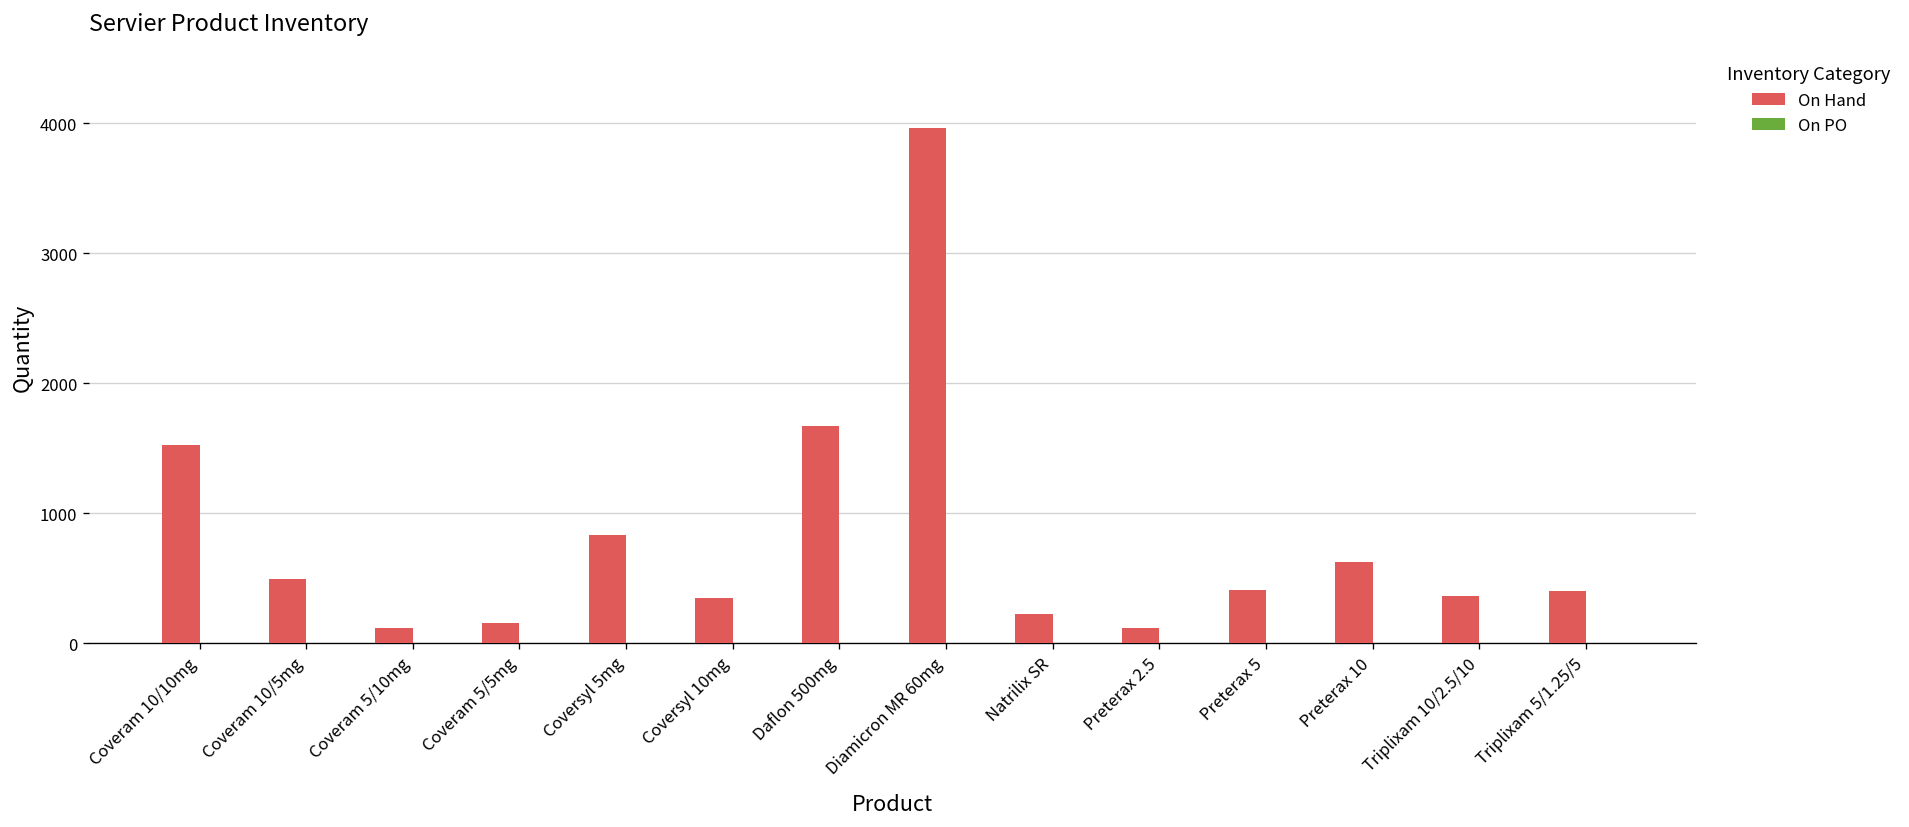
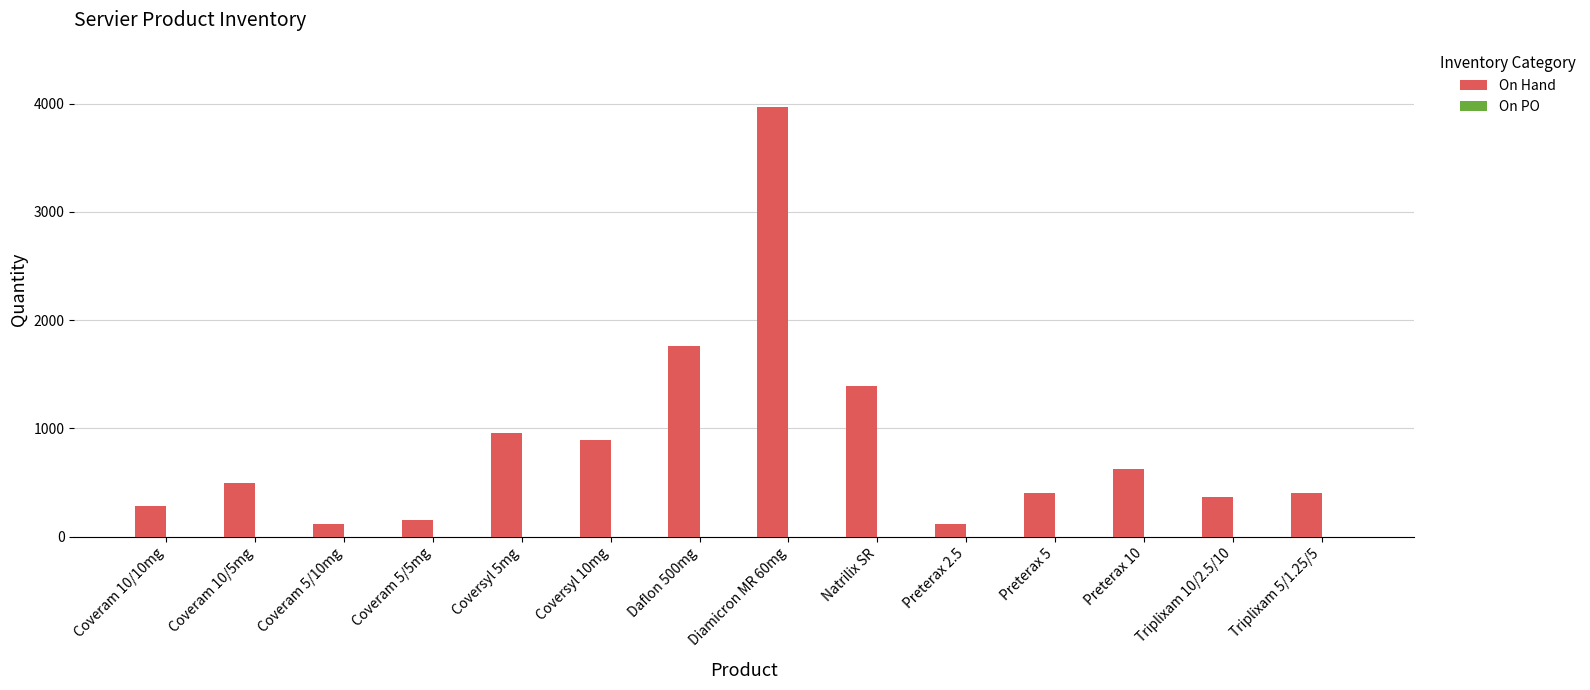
  {
    "On Hand": {
-     "Coveram 10/10mg": 1530,
+     "Coveram 10/10mg": 280,
      "Coveram 10/5mg": 490,
      "Coveram 5/10mg": 120,
      "Coveram 5/5mg": 150,
-     "Coversyl 5mg": 830,
-     "Coversyl 10mg": 350,
-     "Daflon 500mg": 1670,
+     "Coversyl 5mg": 960,
+     "Coversyl 10mg": 890,
+     "Daflon 500mg": 1760,
      "Diamicron MR 60mg": 3970,
-     "Natrilix SR": 230,
+     "Natrilix SR": 1390,
      "Preterax 2.5": 120,
      "Preterax 5": 410,
      "Preterax 10": 620,
      "Triplixam 10/2.5/10": 360,
      "Triplixam 5/1.25/5": 400
    },
    "On PO": {
      "Coveram 10/10mg": 0,
      "Coveram 10/5mg": 0,
      "Coveram 5/10mg": 0,
      "Coveram 5/5mg": 0,
      "Coversyl 5mg": 0,
      "Coversyl 10mg": 0,
      "Daflon 500mg": 0,
      "Diamicron MR 60mg": 0,
      "Natrilix SR": 0,
      "Preterax 2.5": 0,
      "Preterax 5": 0,
      "Preterax 10": 0,
      "Triplixam 10/2.5/10": 0,
      "Triplixam 5/1.25/5": 0
    }
  }
